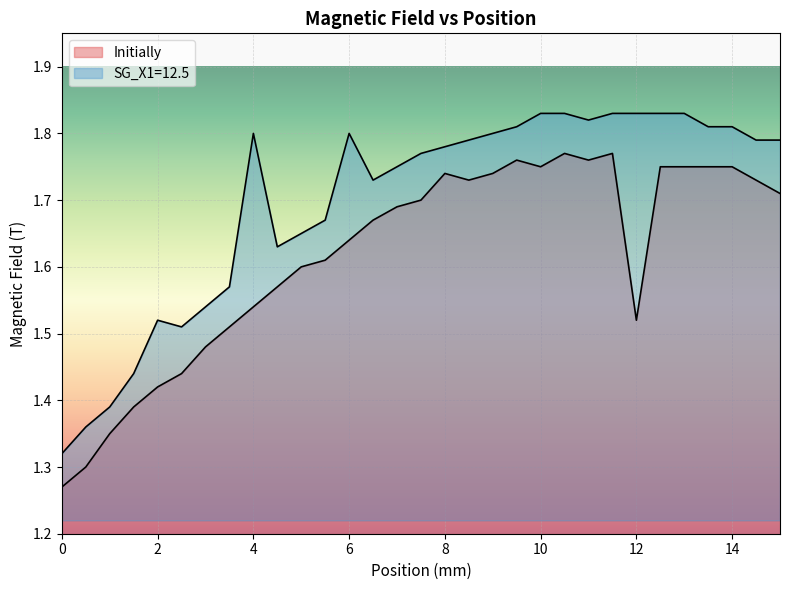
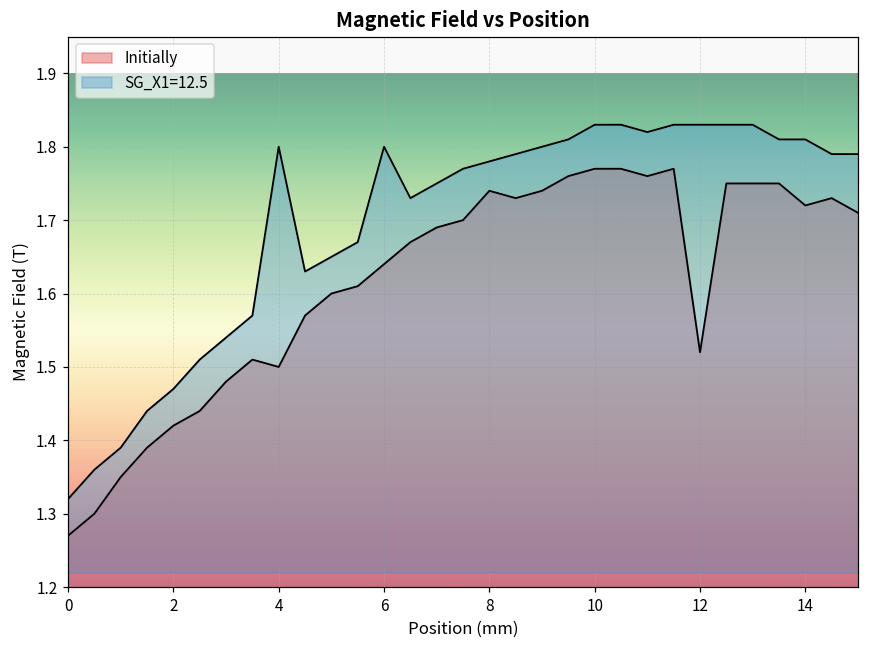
  {
    "Initially": {
      "0": 1.27,
      "2": 1.42,
-     "4": 1.54,
+     "4": 1.50,
      "6": 1.64,
      "8": 1.74,
-     "10": 1.75,
+     "10": 1.77,
      "12": 1.52,
-     "14": 1.75
+     "14": 1.72
    },
    "SG_X1=12.5": {
      "0": 1.32,
-     "2": 1.52,
+     "2": 1.47,
      "4": 1.80,
      "6": 1.80,
      "8": 1.78,
      "10": 1.83,
      "12": 1.83,
      "14": 1.81
    }
  }
